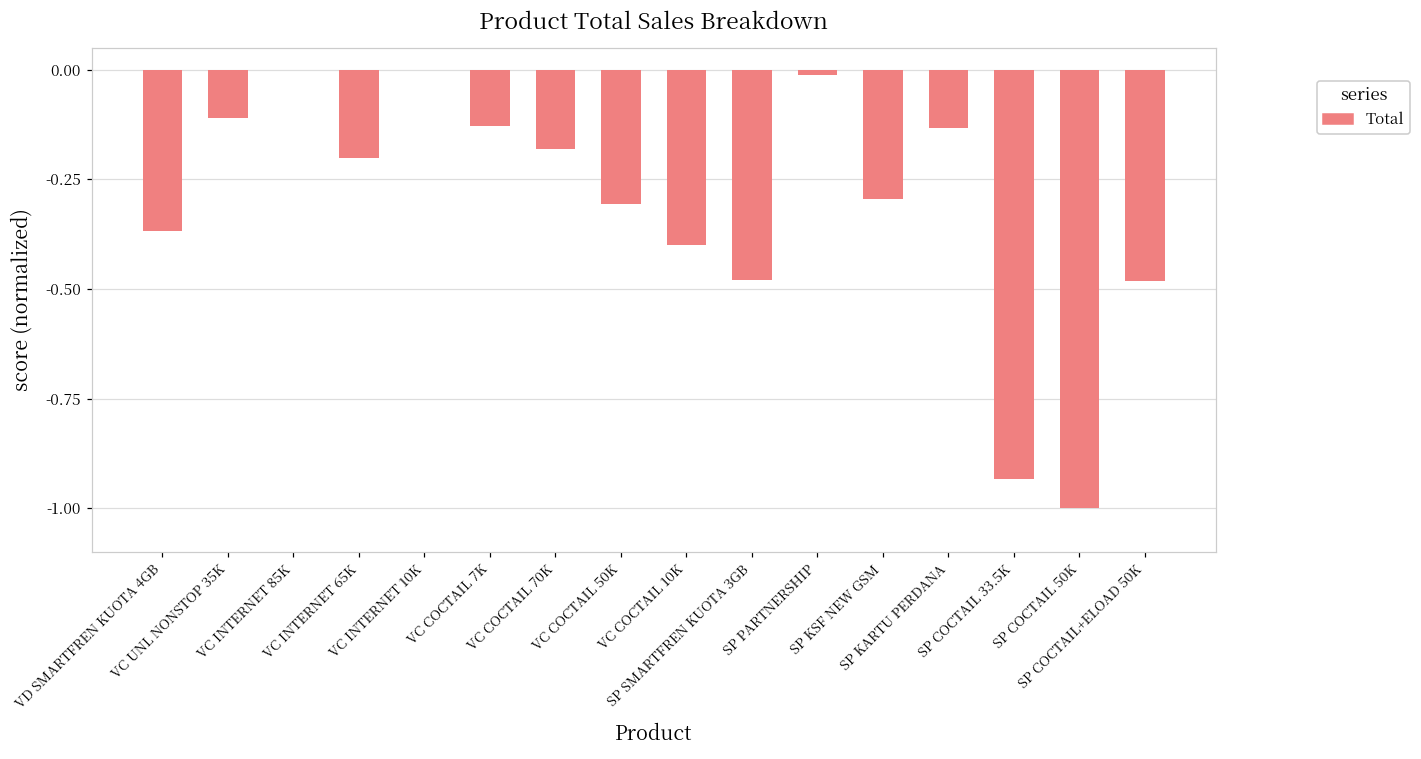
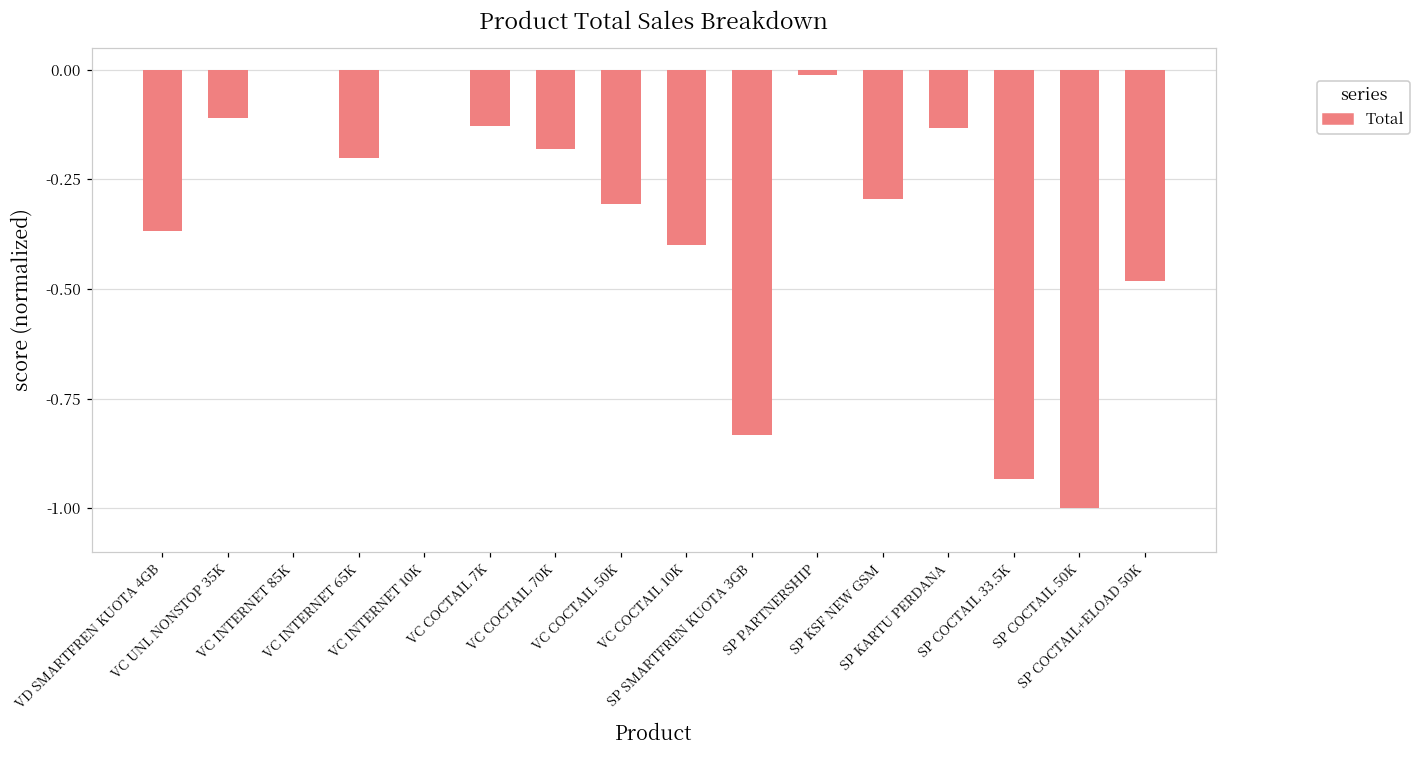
  {
    "VD SMARTFREN KUOTA 4GB": -0.37,
    "VC UNL NONSTOP 35K": -0.11,
    "VC INTERNET 85K": 0.00,
    "VC INTERNET 65K": -0.20,
    "VC INTERNET 10K": 0.00,
    "VC COCTAIL 7K": -0.13,
    "VC COCTAIL 70K": -0.18,
    "VC COCTAIL 50K": -0.31,
    "VC COCTAIL 10K": -0.40,
-   "SP SMARTFREN KUOTA 3GB": -0.48,
+   "SP SMARTFREN KUOTA 3GB": -0.83,
    "SP PARTNERSHIP": -0.01,
    "SP KSF NEW GSM": -0.30,
    "SP KARTU PERDANA": -0.13,
    "SP COCTAIL 33.5K": -0.93,
    "SP COCTAIL 50K": -1.00,
    "SP COCTAIL+ELOAD 50K": -0.48
  }
